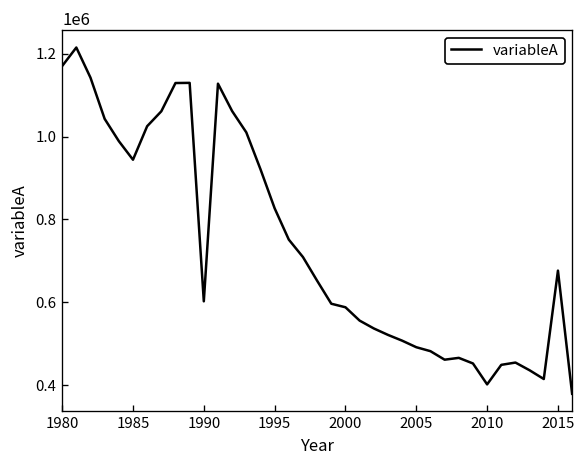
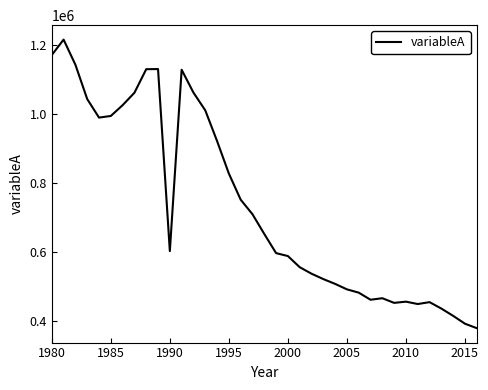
  {
    "1980": 1170000,
-   "1985": 940000,
+   "1985": 990000,
    "1990": 600000,
    "1995": 830000,
    "2000": 590000,
    "2005": 490000,
-   "2010": 400000,
-   "2015": 680000
+   "2010": 460000,
+   "2015": 390000
  }
